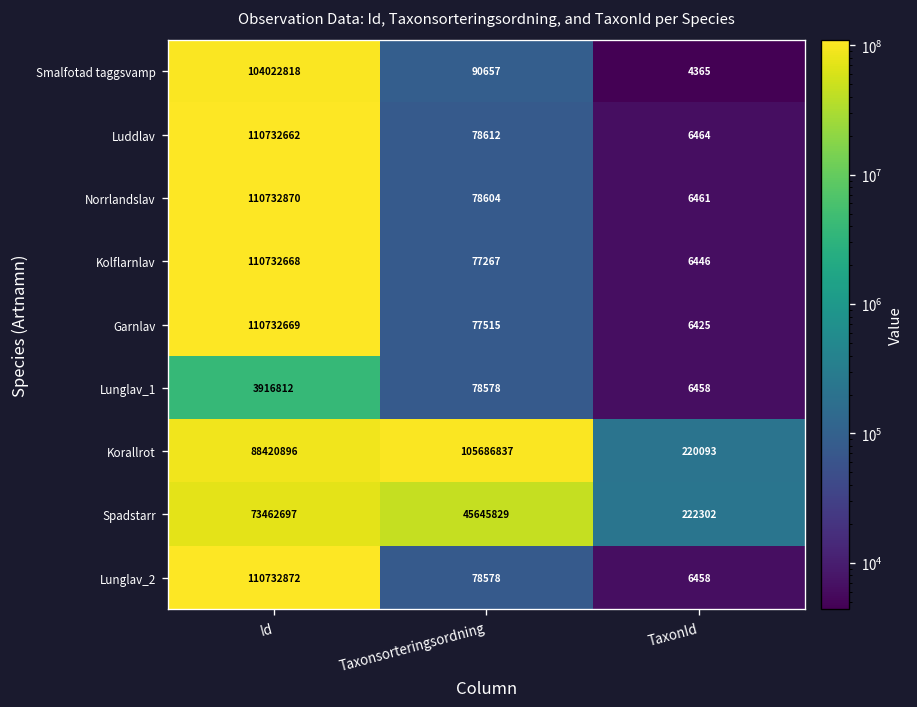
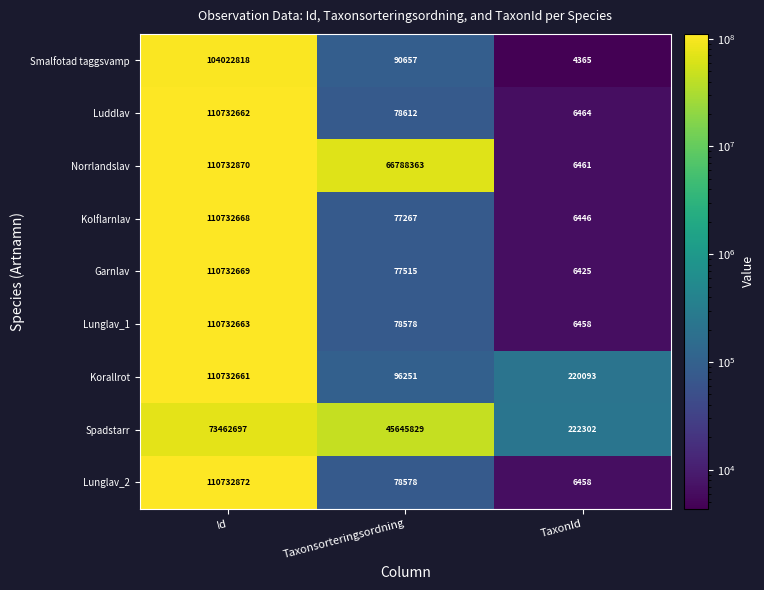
  {
    "Smalfotad taggsvamp": {
      "Id": 104022818,
      "Taxonsorteringsordning": 90657,
      "TaxonId": 4365
    },
    "Luddlav": {
      "Id": 110732662,
      "Taxonsorteringsordning": 78612,
      "TaxonId": 6464
    },
    "Norrlandslav": {
      "Id": 110732870,
-     "Taxonsorteringsordning": 78604,
+     "Taxonsorteringsordning": 66788363,
      "TaxonId": 6461
    },
    "Kolflarnlav": {
      "Id": 110732668,
      "Taxonsorteringsordning": 77267,
      "TaxonId": 6446
    },
    "Garnlav": {
      "Id": 110732669,
      "Taxonsorteringsordning": 77515,
      "TaxonId": 6425
    },
    "Lunglav_1": {
-     "Id": 3916812,
+     "Id": 110732663,
      "Taxonsorteringsordning": 78578,
      "TaxonId": 6458
    },
    "Korallrot": {
-     "Id": 88420896,
-     "Taxonsorteringsordning": 105686837,
+     "Id": 110732661,
+     "Taxonsorteringsordning": 96251,
      "TaxonId": 220093
    },
    "Spadstarr": {
      "Id": 73462697,
      "Taxonsorteringsordning": 45645829,
      "TaxonId": 222302
    },
    "Lunglav_2": {
      "Id": 110732872,
      "Taxonsorteringsordning": 78578,
      "TaxonId": 6458
    }
  }
